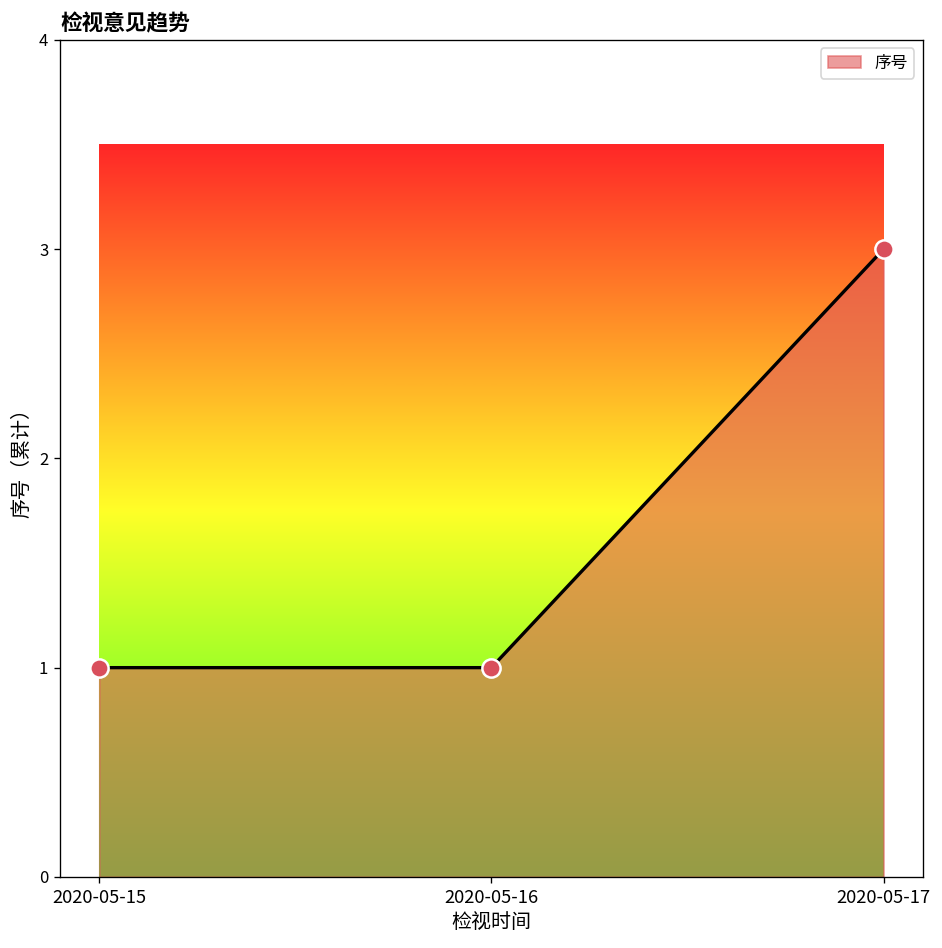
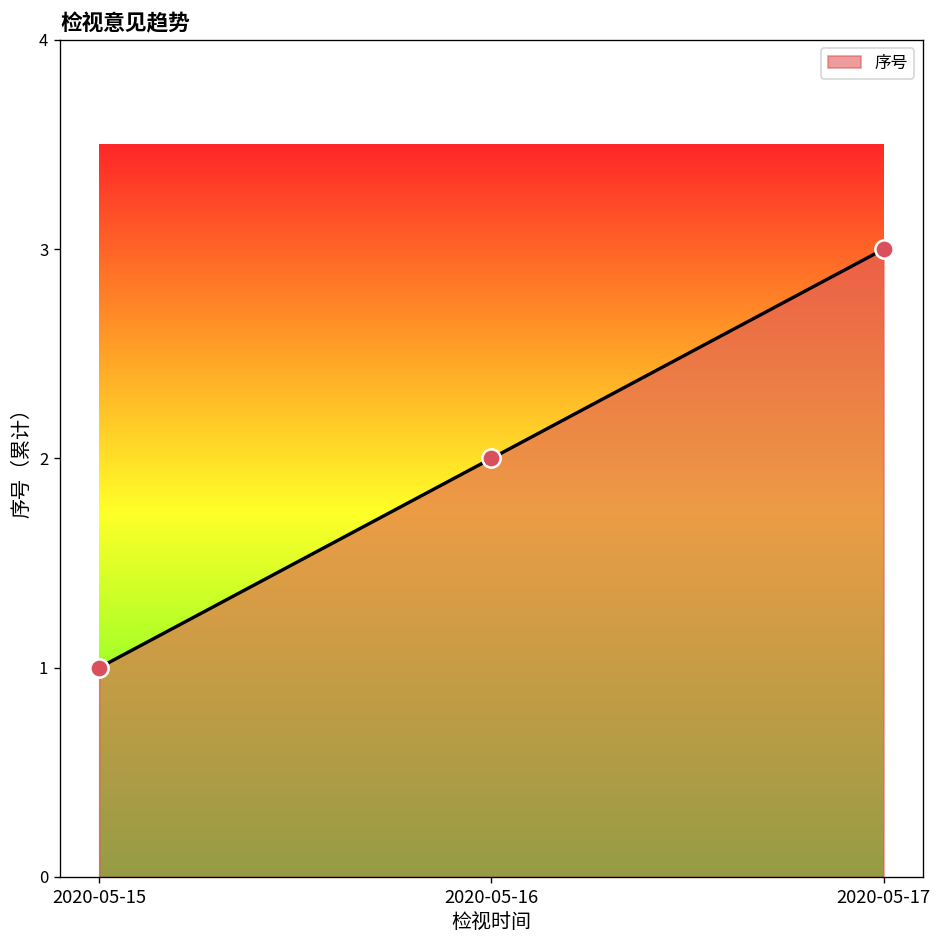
  {
    "2020-05-15": 1,
-   "2020-05-16": 1,
+   "2020-05-16": 2,
    "2020-05-17": 3
  }
